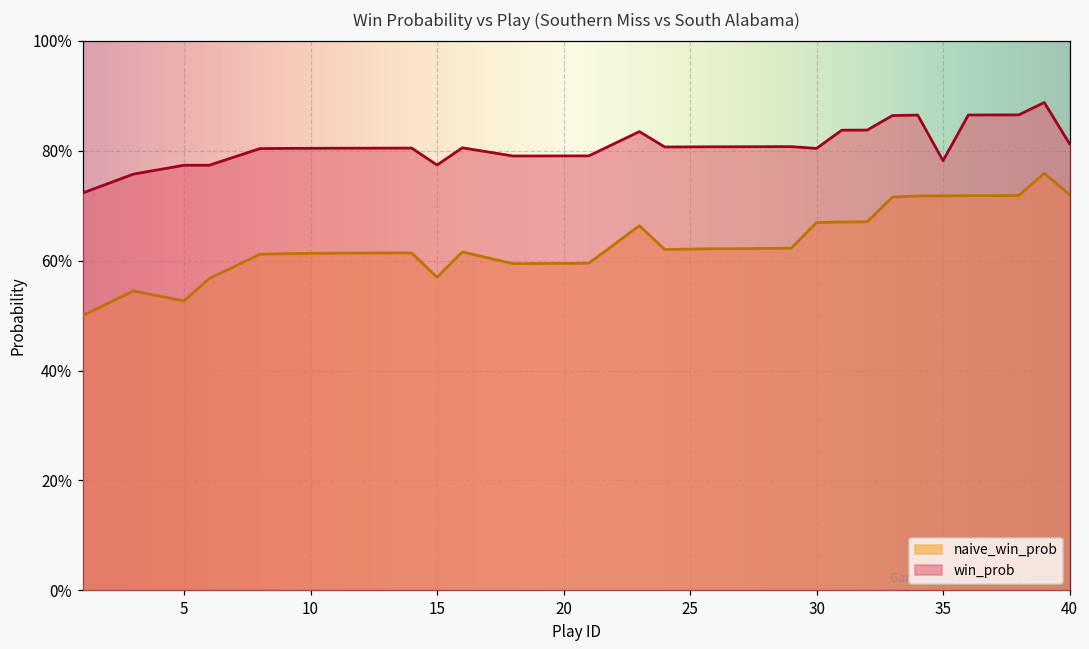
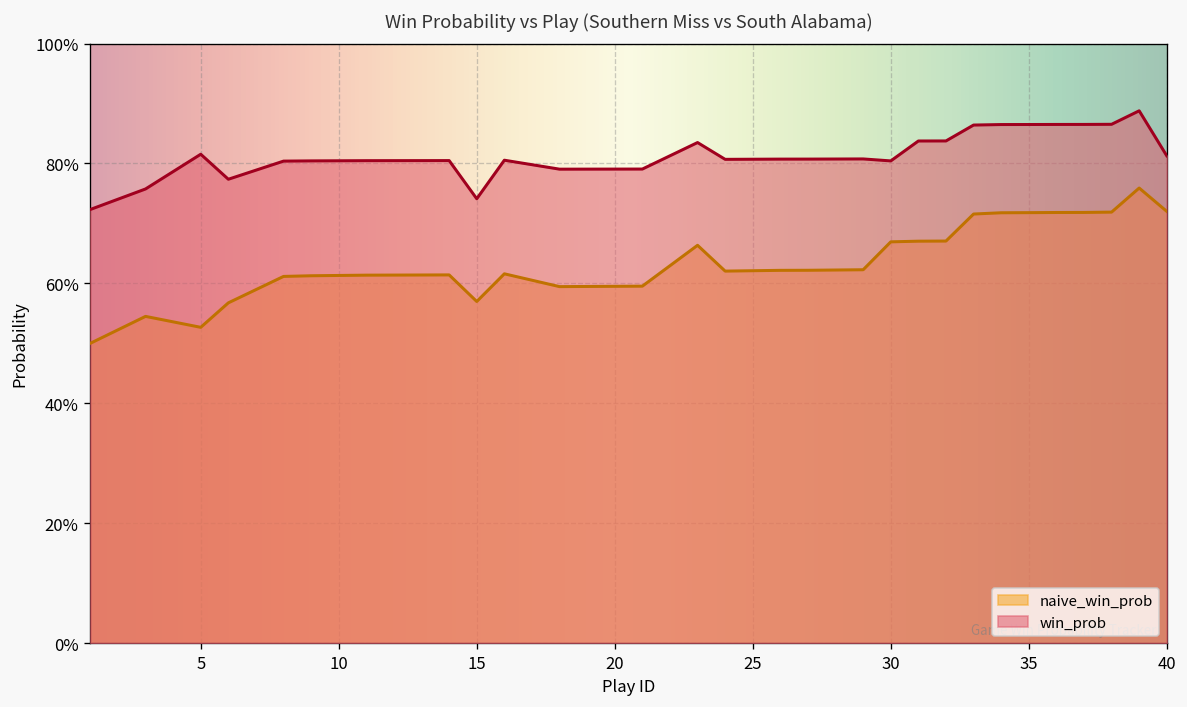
  {
    "naive_win_prob": {
      "5": "53%",
      "15": "57%",
      "30": "67%",
      "35": "72%",
      "40": "72%"
    },
    "win_prob": {
-     "5": "77%",
-     "15": "77%",
+     "5": "82%",
+     "15": "74%",
      "30": "80%",
-     "35": "78%",
+     "35": "86%",
      "40": "81%"
    }
  }
